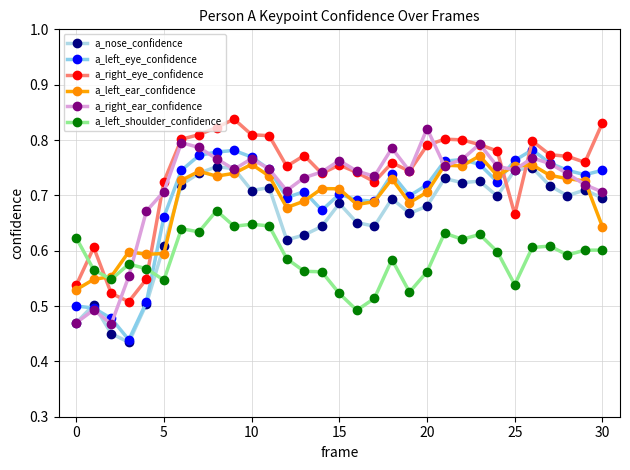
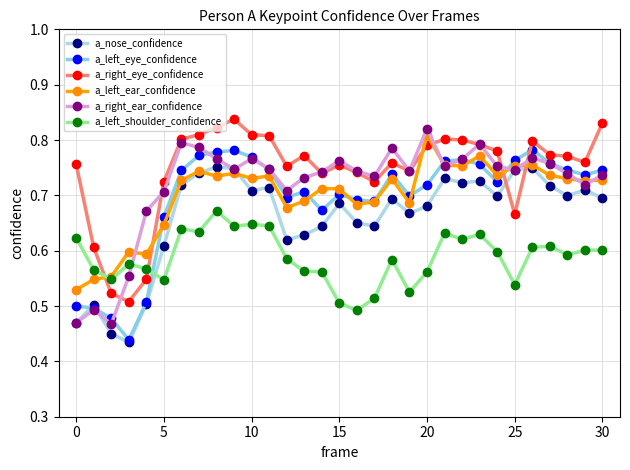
  {
    "a_right_eye_confidence": {
-     "0": 0.54,
+     "0": 0.76,
      "5": 0.72,
      "10": 0.81,
      "15": 0.75,
      "20": 0.79,
      "25": 0.67,
      "30": 0.83
    },
    "a_left_ear_confidence": {
      "0": 0.53,
-     "5": 0.59,
-     "10": 0.76,
+     "5": 0.65,
+     "10": 0.73,
      "15": 0.71,
-     "20": 0.71,
+     "20": 0.81,
      "25": 0.75,
-     "30": 0.64
+     "30": 0.73
    },
    "a_right_ear_confidence": {
      "5": 0.71,
      "15": 0.76,
      "20": 0.82,
-     "30": 0.71
+     "30": 0.74
    },
    "a_left_shoulder_confidence": {
      "0": 0.62,
      "5": 0.55,
      "10": 0.65,
-     "15": 0.52,
+     "15": 0.51,
      "20": 0.56,
      "25": 0.54,
      "30": 0.60
    }
  }
